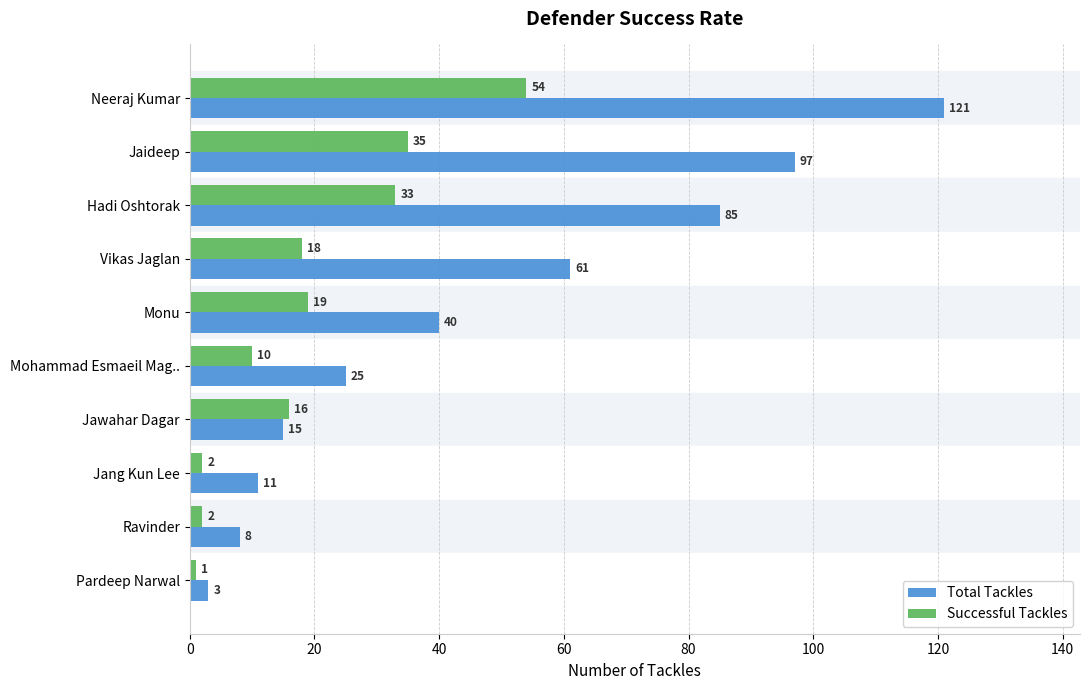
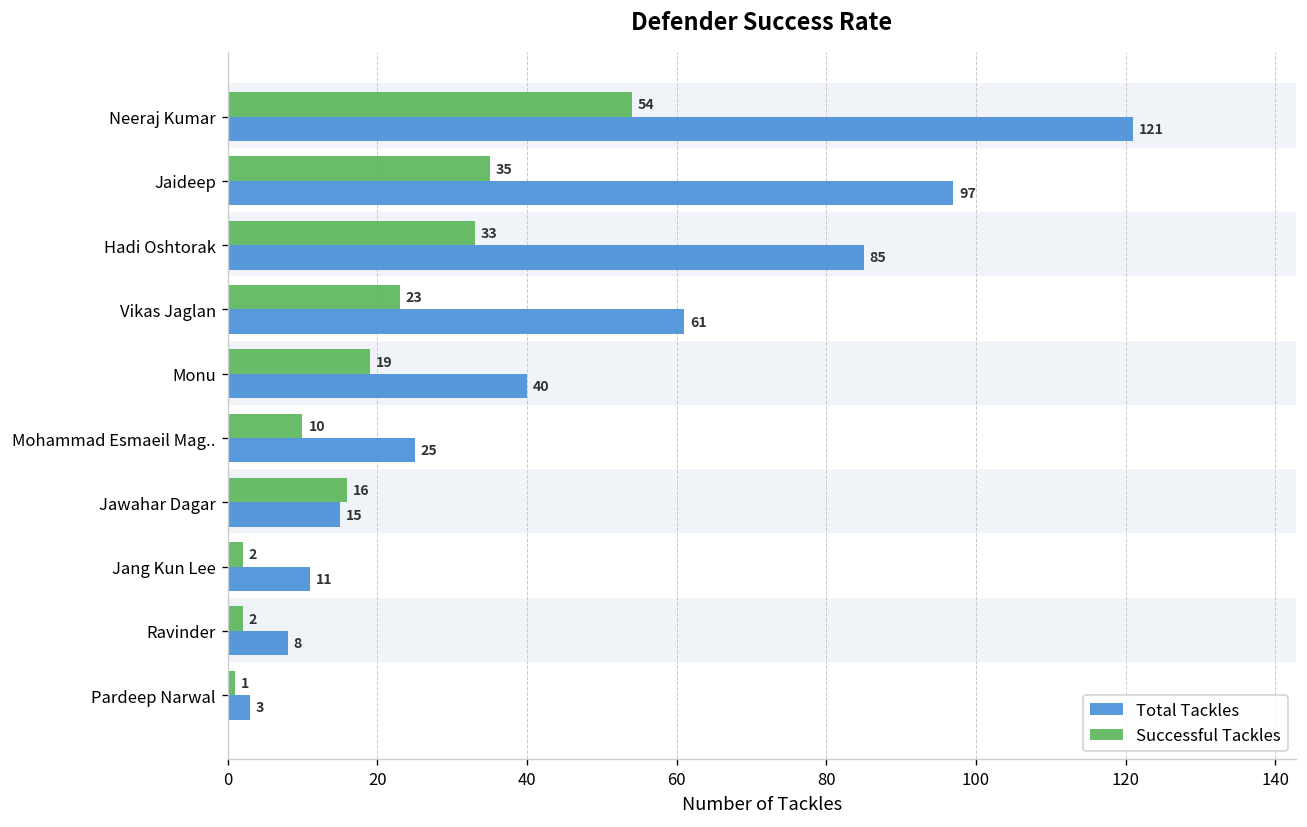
  {
    "Total Tackles": {
      "Neeraj Kumar": 121,
      "Jaideep": 97,
      "Hadi Oshtorak": 85,
      "Vikas Jaglan": 61,
      "Monu": 40,
      "Mohammad Esmaeil Mag..": 25,
      "Jawahar Dagar": 15,
      "Jang Kun Lee": 11,
      "Ravinder": 8,
      "Pardeep Narwal": 3
    },
    "Successful Tackles": {
      "Neeraj Kumar": 54,
      "Jaideep": 35,
      "Hadi Oshtorak": 33,
-     "Vikas Jaglan": 18,
+     "Vikas Jaglan": 23,
      "Monu": 19,
      "Mohammad Esmaeil Mag..": 10,
      "Jawahar Dagar": 16,
      "Jang Kun Lee": 2,
      "Ravinder": 2,
      "Pardeep Narwal": 1
    }
  }
